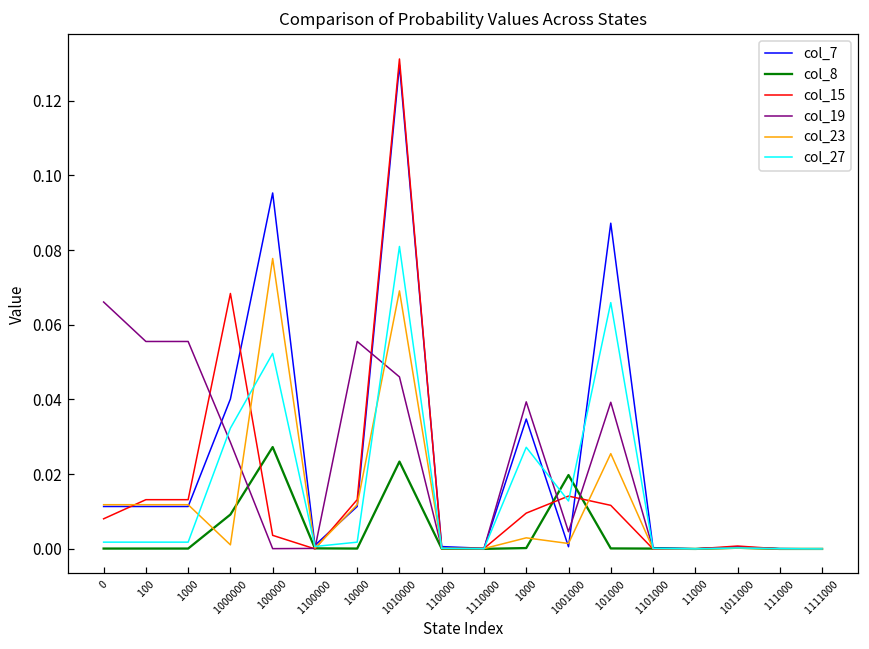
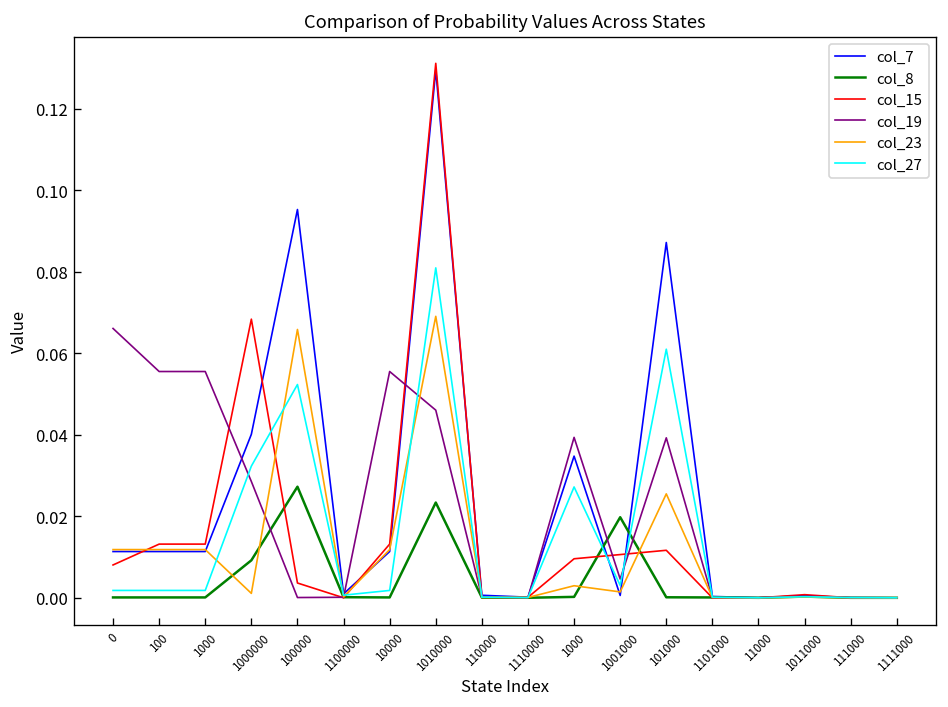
  {
    "col_7": {
      "1000000": 0.040,
      "100000": 0.095,
      "1010000": 0.130,
      "1001000": 0.001,
      "101000": 0.087
    },
    "col_8": {
      "0": 0.000,
      "100": 0.000,
      "1000000": 0.009,
      "100000": 0.027,
      "10000": 0.000,
      "1010000": 0.023,
      "1001000": 0.020,
      "101000": 0.000
    },
    "col_15": {
      "0": 0.008,
      "100": 0.013,
      "1000000": 0.068,
      "100000": 0.004,
      "10000": 0.013,
      "1010000": 0.131,
-     "1001000": 0.014,
+     "1001000": 0.011,
      "101000": 0.012
    },
    "col_19": {
      "0": 0.066,
      "100": 0.056,
      "1000000": 0.029,
      "100000": 0.000,
      "10000": 0.056,
      "1010000": 0.046,
      "1001000": 0.005,
      "101000": 0.039
    },
    "col_23": {
      "1000000": 0.001,
-     "100000": 0.078,
+     "100000": 0.066,
      "1010000": 0.069,
      "1001000": 0.001,
      "101000": 0.026
    },
    "col_27": {
      "0": 0.002,
      "100": 0.002,
      "1000000": 0.032,
      "100000": 0.052,
      "10000": 0.002,
      "1010000": 0.081,
-     "1001000": 0.013,
-     "101000": 0.066
+     "1001000": 0.003,
+     "101000": 0.061
    }
  }
